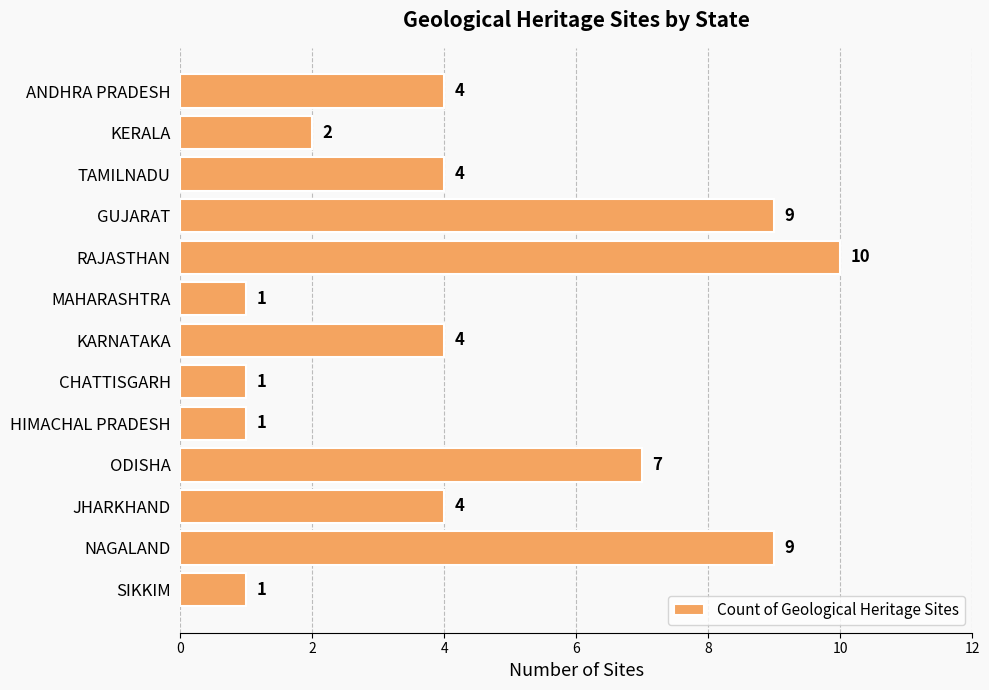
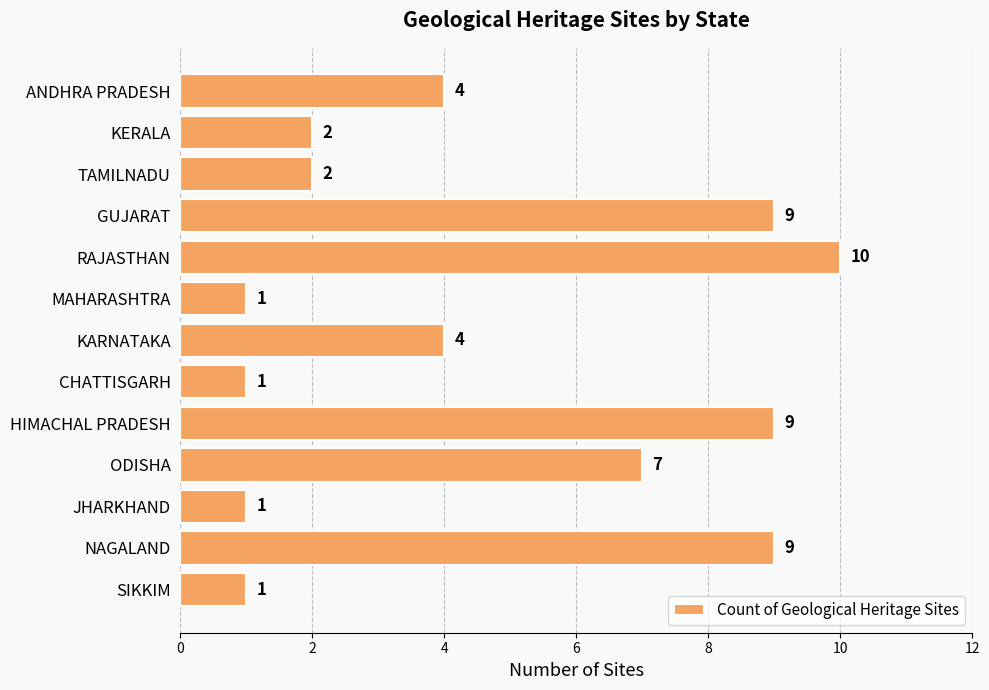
  {
    "ANDHRA PRADESH": 4,
    "KERALA": 2,
-   "TAMILNADU": 4,
+   "TAMILNADU": 2,
    "GUJARAT": 9,
    "RAJASTHAN": 10,
    "MAHARASHTRA": 1,
    "KARNATAKA": 4,
    "CHATTISGARH": 1,
-   "HIMACHAL PRADESH": 1,
+   "HIMACHAL PRADESH": 9,
    "ODISHA": 7,
-   "JHARKHAND": 4,
+   "JHARKHAND": 1,
    "NAGALAND": 9,
    "SIKKIM": 1
  }
